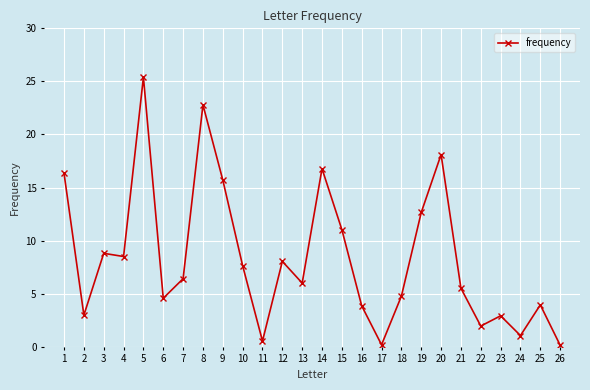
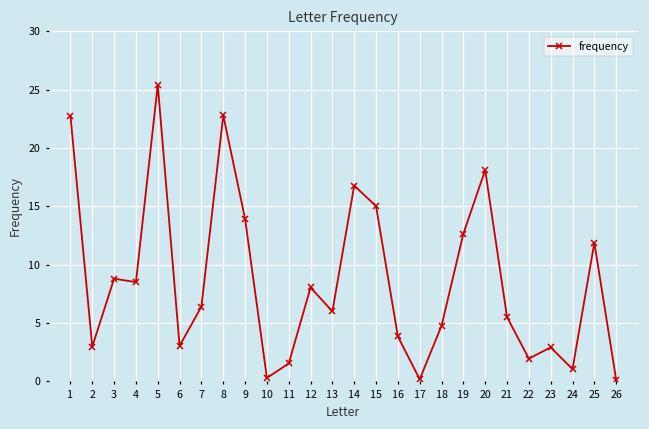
  {
-   "1": 16.3,
+   "1": 22.8,
    "2": 3.0,
    "3": 8.8,
    "4": 8.5,
    "5": 25.4,
-   "6": 4.6,
+   "6": 3.1,
    "7": 6.4,
    "8": 22.8,
-   "9": 15.7,
-   "10": 7.6,
-   "11": 0.5,
+   "9": 13.9,
+   "10": 0.3,
+   "11": 1.5,
    "12": 8.1,
    "13": 6.0,
    "14": 16.8,
-   "15": 11.0,
+   "15": 15.0,
    "16": 3.9,
    "17": 0.2,
    "18": 4.8,
    "19": 12.7,
    "20": 18.1,
    "21": 5.5,
    "22": 2.0,
    "23": 2.9,
    "24": 1.1,
-   "25": 3.9,
+   "25": 11.9,
    "26": 0.1
  }
